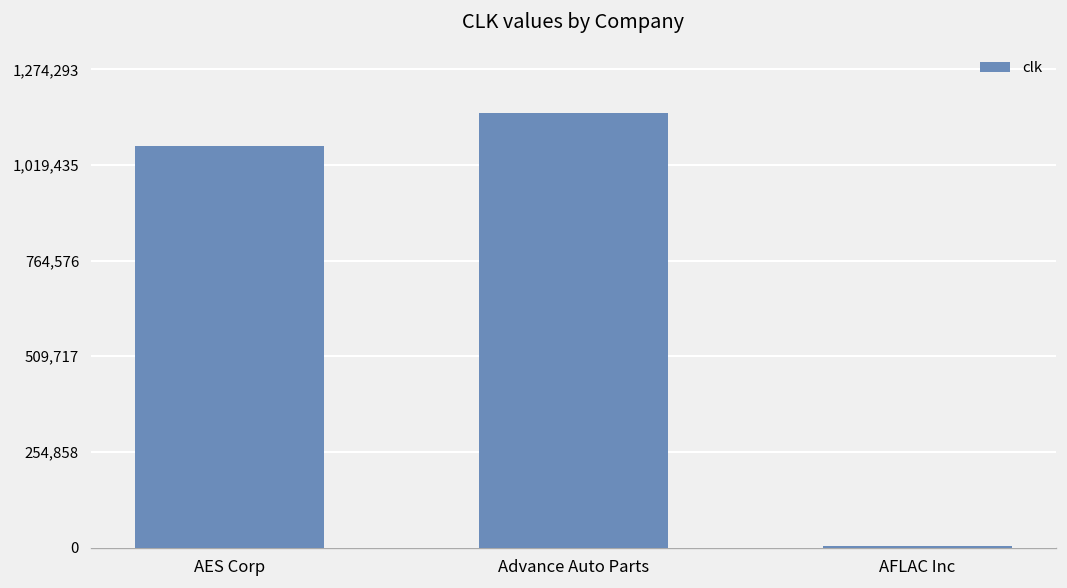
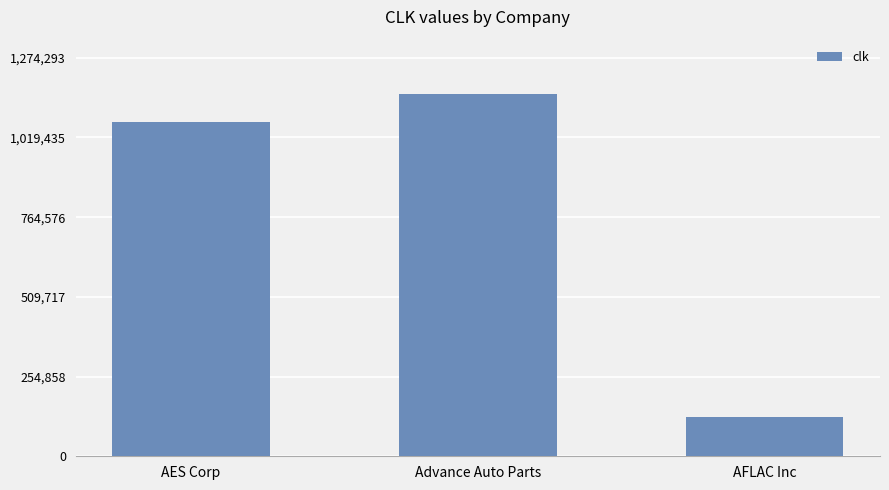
  {
    "AES Corp": "1,070,000",
    "Advance Auto Parts": "1,160,000",
-   "AFLAC Inc": "0"
+   "AFLAC Inc": "130,000"
  }
